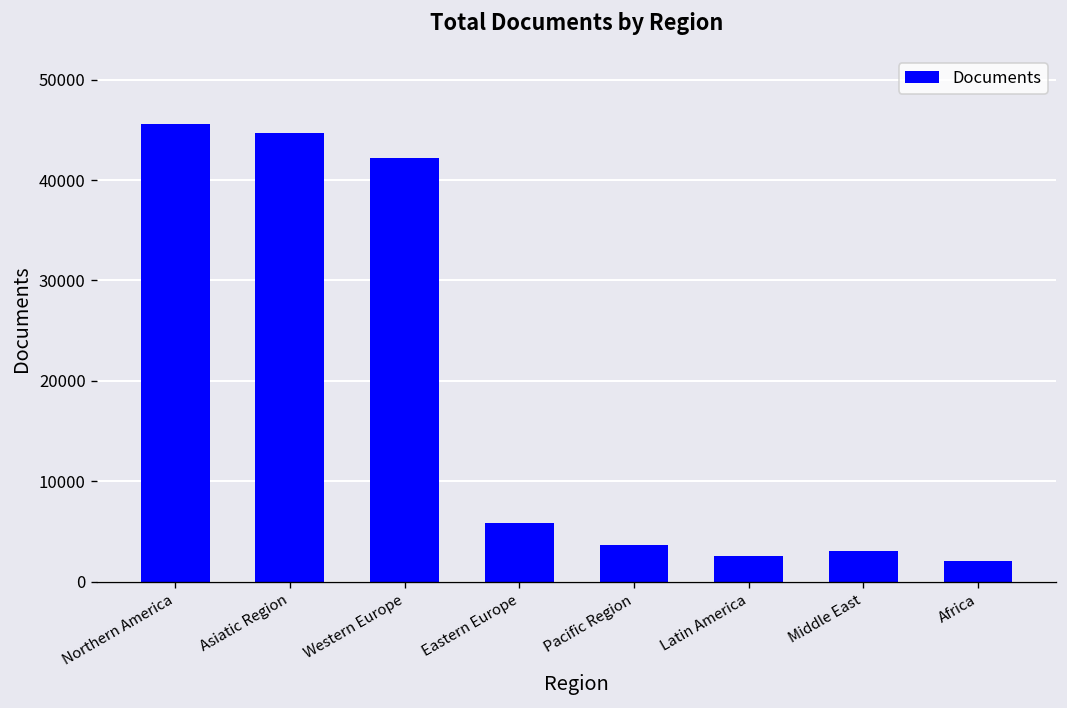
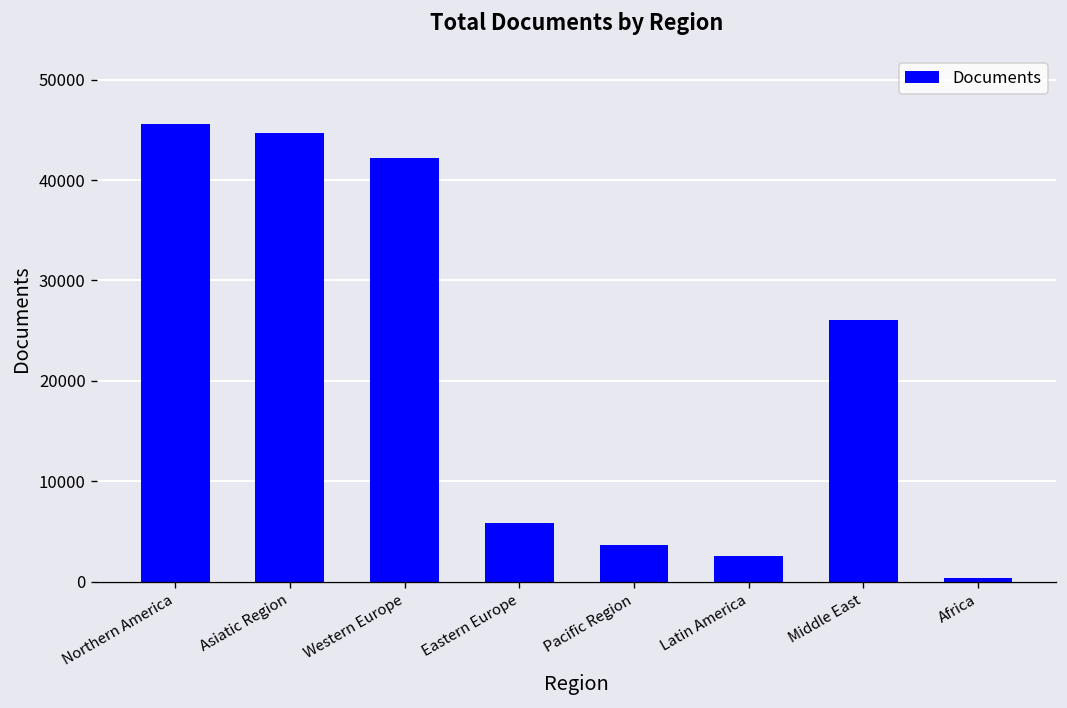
  {
    "Northern America": 46000,
    "Asiatic Region": 45000,
    "Western Europe": 42000,
    "Eastern Europe": 6000,
    "Pacific Region": 4000,
    "Latin America": 3000,
-   "Middle East": 3000,
-   "Africa": 2000
+   "Middle East": 26000,
+   "Africa": 0
  }
